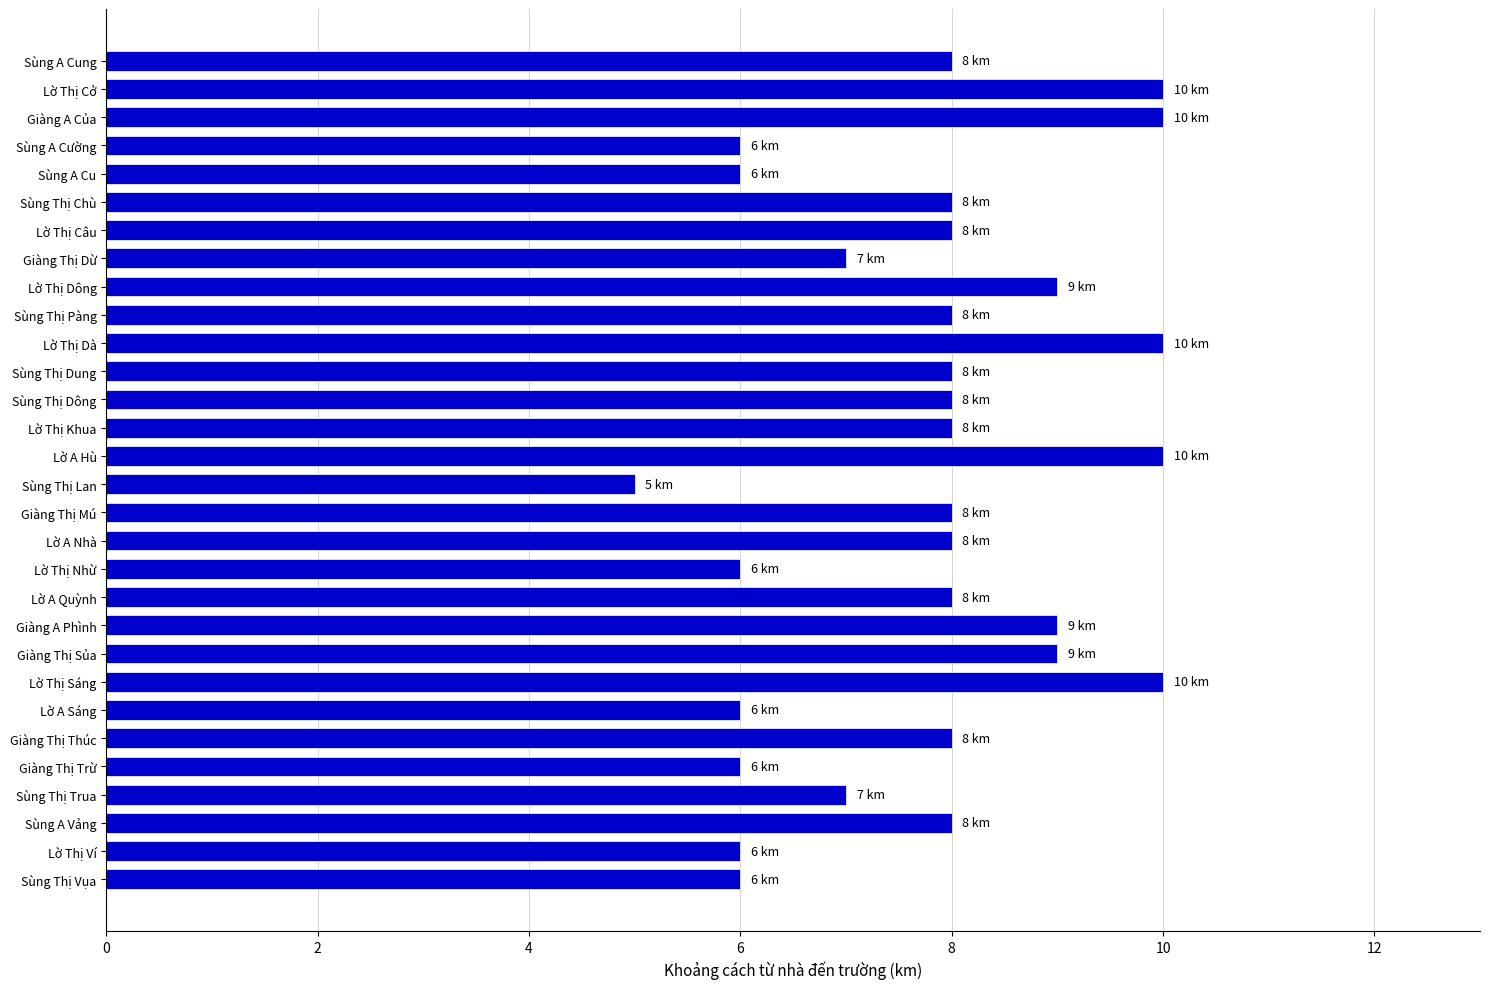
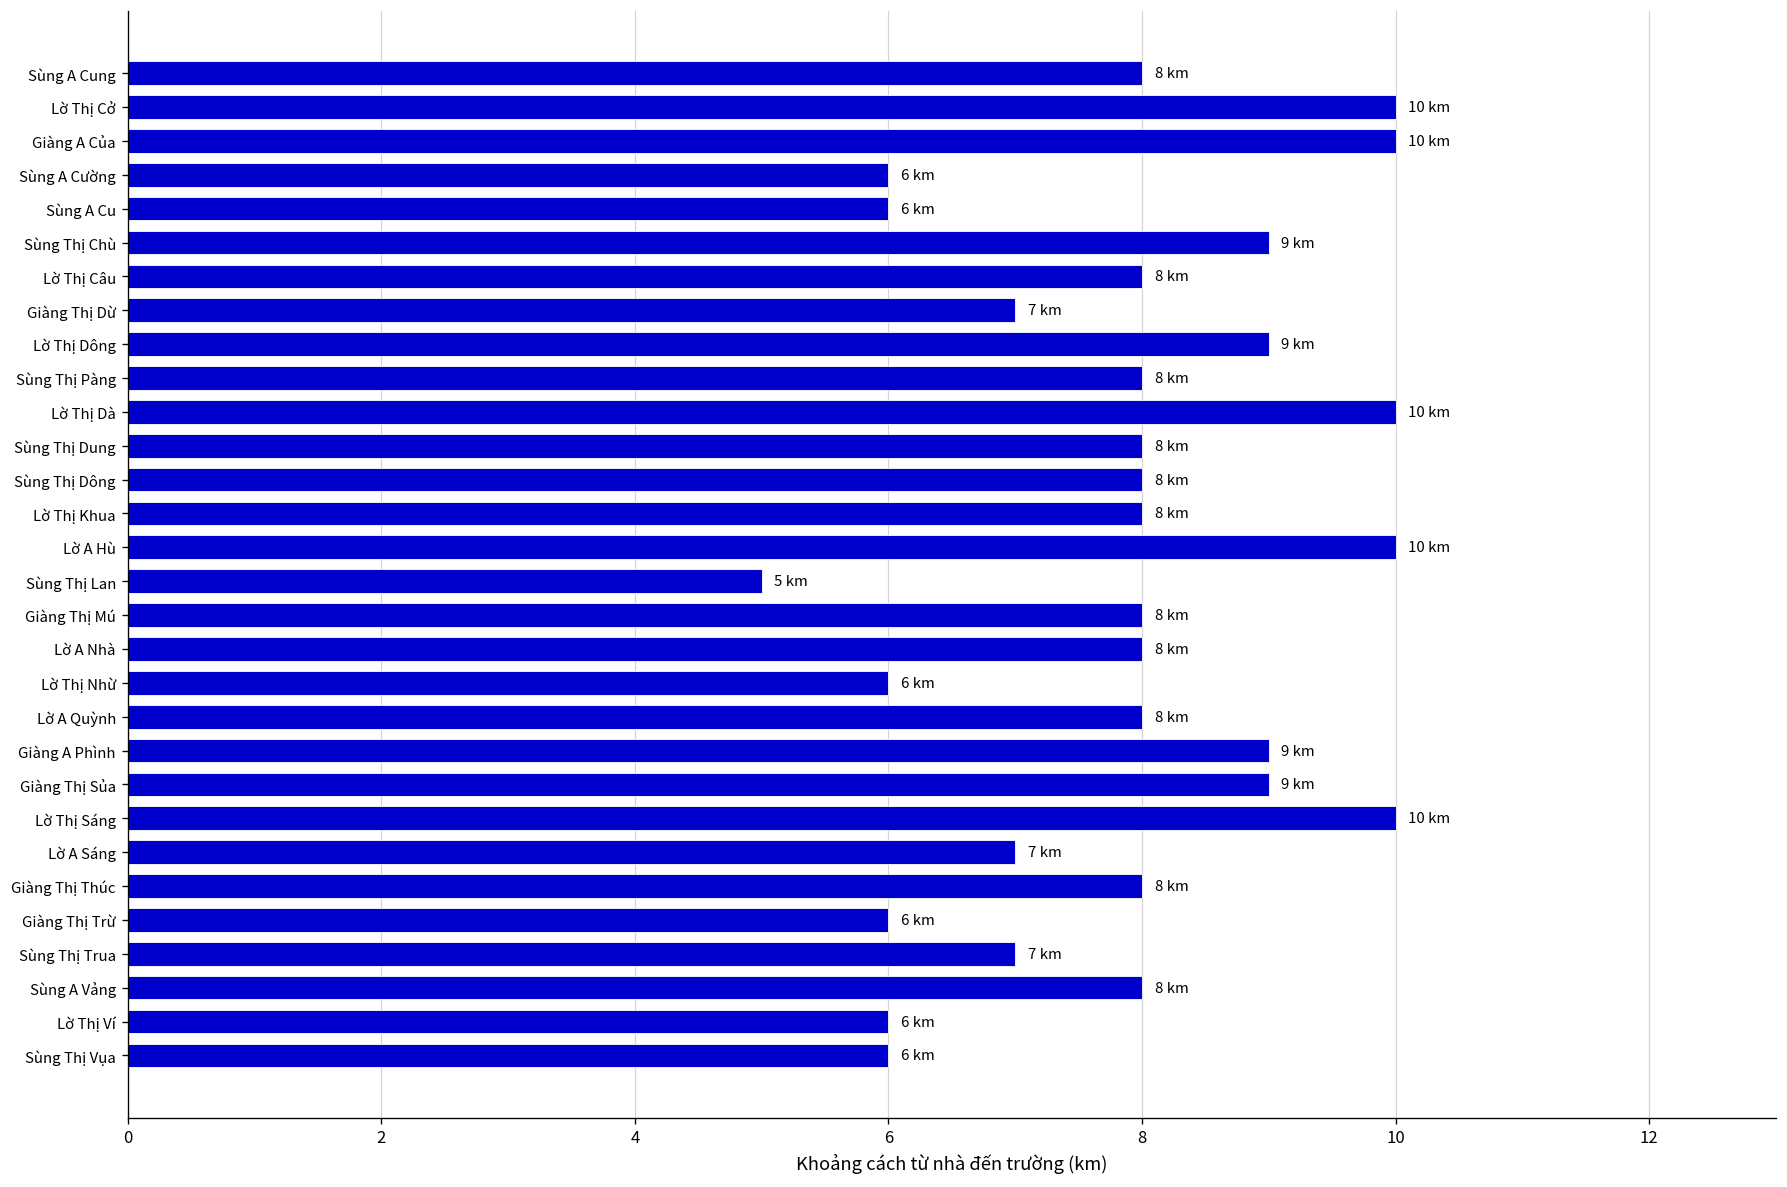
  {
    "Sùng A Cung": 8,
    "Lờ Thị Cở": 10,
    "Giàng A Của": 10,
    "Sùng A Cường": 6,
    "Sùng A Cu": 6,
-   "Sùng Thị Chù": 8,
+   "Sùng Thị Chù": 9,
    "Lờ Thị Câu": 8,
    "Giàng Thị Dừ": 7,
    "Lờ Thị Dông": 9,
    "Sùng Thị Pàng": 8,
    "Lờ Thị Dà": 10,
    "Sùng Thị Dung": 8,
    "Sùng Thị Dông": 8,
    "Lờ Thị Khua": 8,
    "Lờ A Hù": 10,
    "Sùng Thị Lan": 5,
    "Giàng Thị Mú": 8,
    "Lờ A Nhà": 8,
    "Lờ Thị Nhừ": 6,
    "Lờ A Quỳnh": 8,
    "Giàng A Phình": 9,
    "Giàng Thị Sủa": 9,
    "Lờ Thị Sáng": 10,
-   "Lờ A Sáng": 6,
+   "Lờ A Sáng": 7,
    "Giàng Thị Thúc": 8,
    "Giàng Thị Trừ": 6,
    "Sùng Thị Trua": 7,
    "Sùng A Vảng": 8,
    "Lờ Thị Ví": 6,
    "Sùng Thị Vụa": 6
  }
